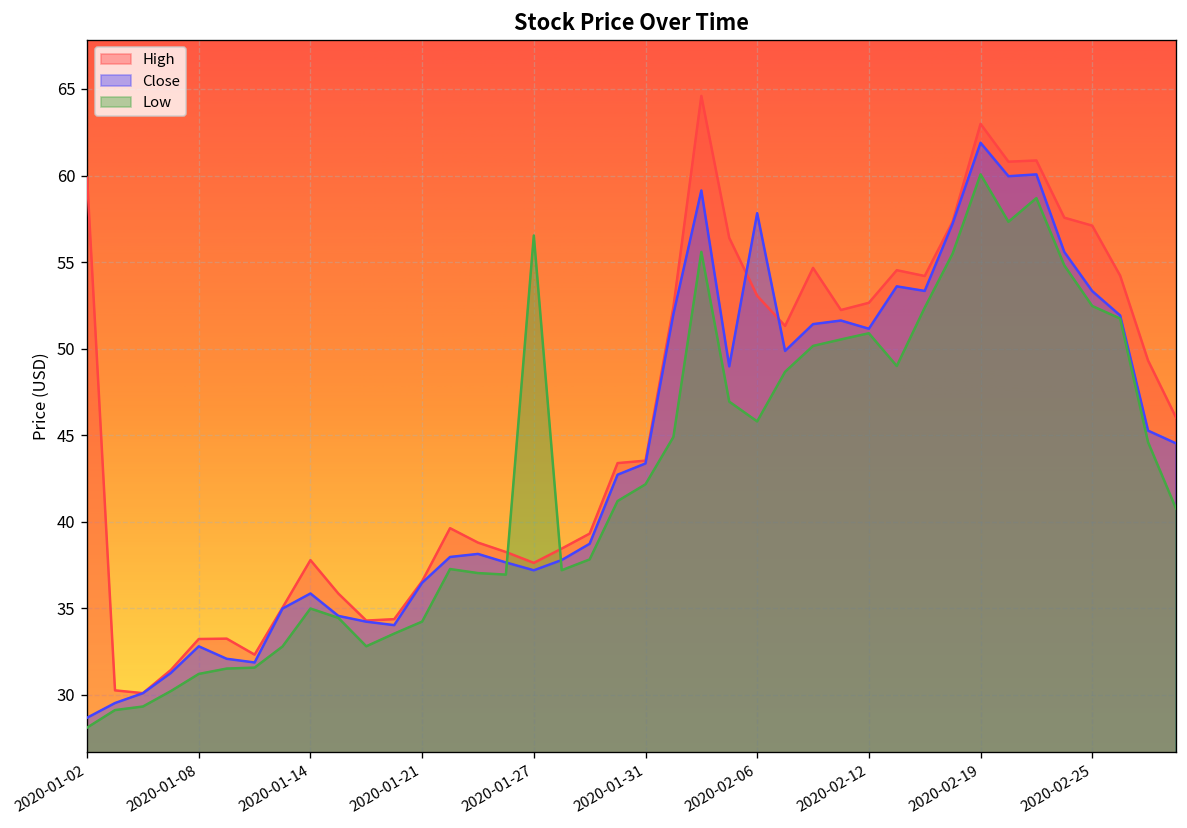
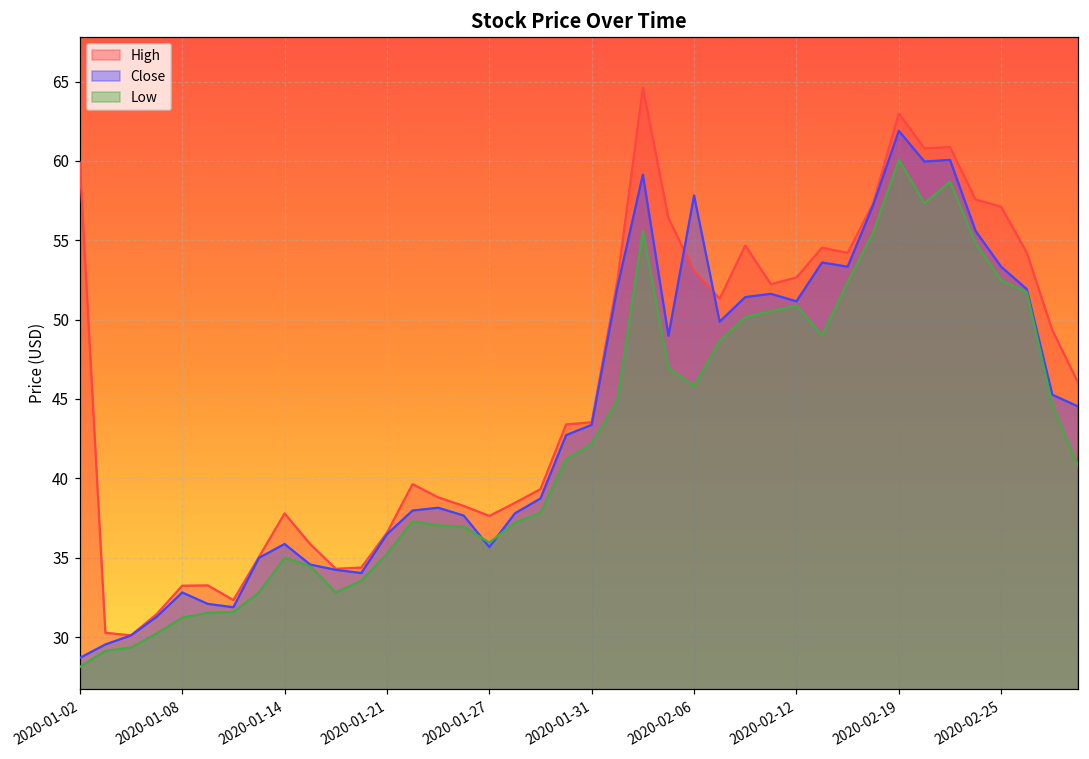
  {
    "High": {
      "2020-01-02": 59.9,
      "2020-01-08": 33.2,
      "2020-01-14": 37.8,
      "2020-01-27": 37.6,
      "2020-02-06": 53.1,
      "2020-02-12": 52.7,
      "2020-02-19": 63.0,
      "2020-02-25": 57.1
    },
    "Close": {
      "2020-01-02": 28.7,
      "2020-01-08": 32.8,
      "2020-01-14": 35.9,
-     "2020-01-27": 37.2,
+     "2020-01-27": 35.7,
      "2020-02-06": 57.8,
      "2020-02-12": 51.2,
      "2020-02-19": 61.9,
      "2020-02-25": 53.3
    },
    "Low": {
      "2020-01-02": 28.1,
      "2020-01-08": 31.2,
      "2020-01-14": 35.0,
-     "2020-01-21": 34.2,
-     "2020-01-27": 56.5,
+     "2020-01-21": 35.2,
+     "2020-01-27": 36.0,
      "2020-01-31": 42.2,
      "2020-02-06": 45.8,
      "2020-02-12": 50.9,
      "2020-02-19": 60.1,
      "2020-02-25": 52.5
    }
  }
